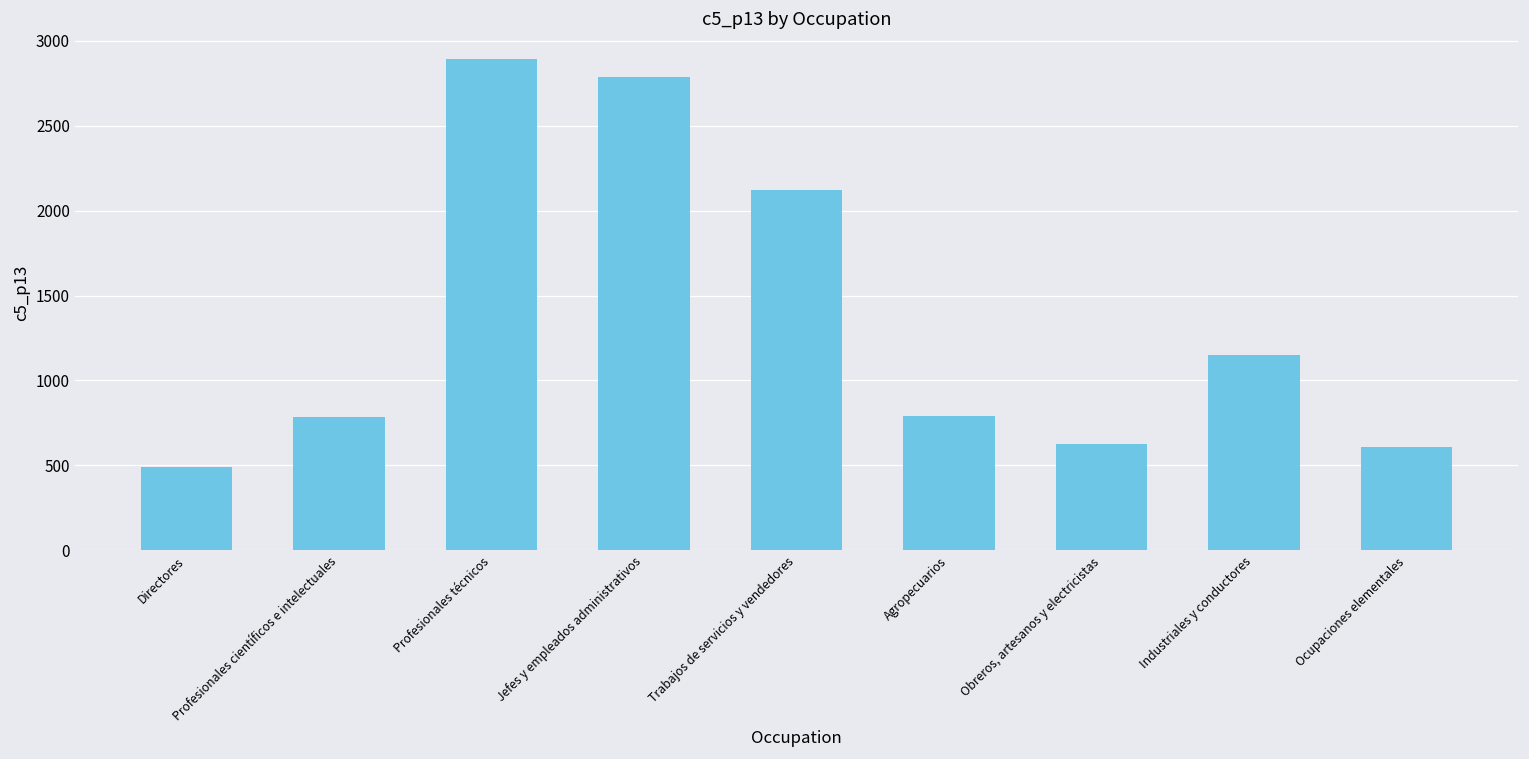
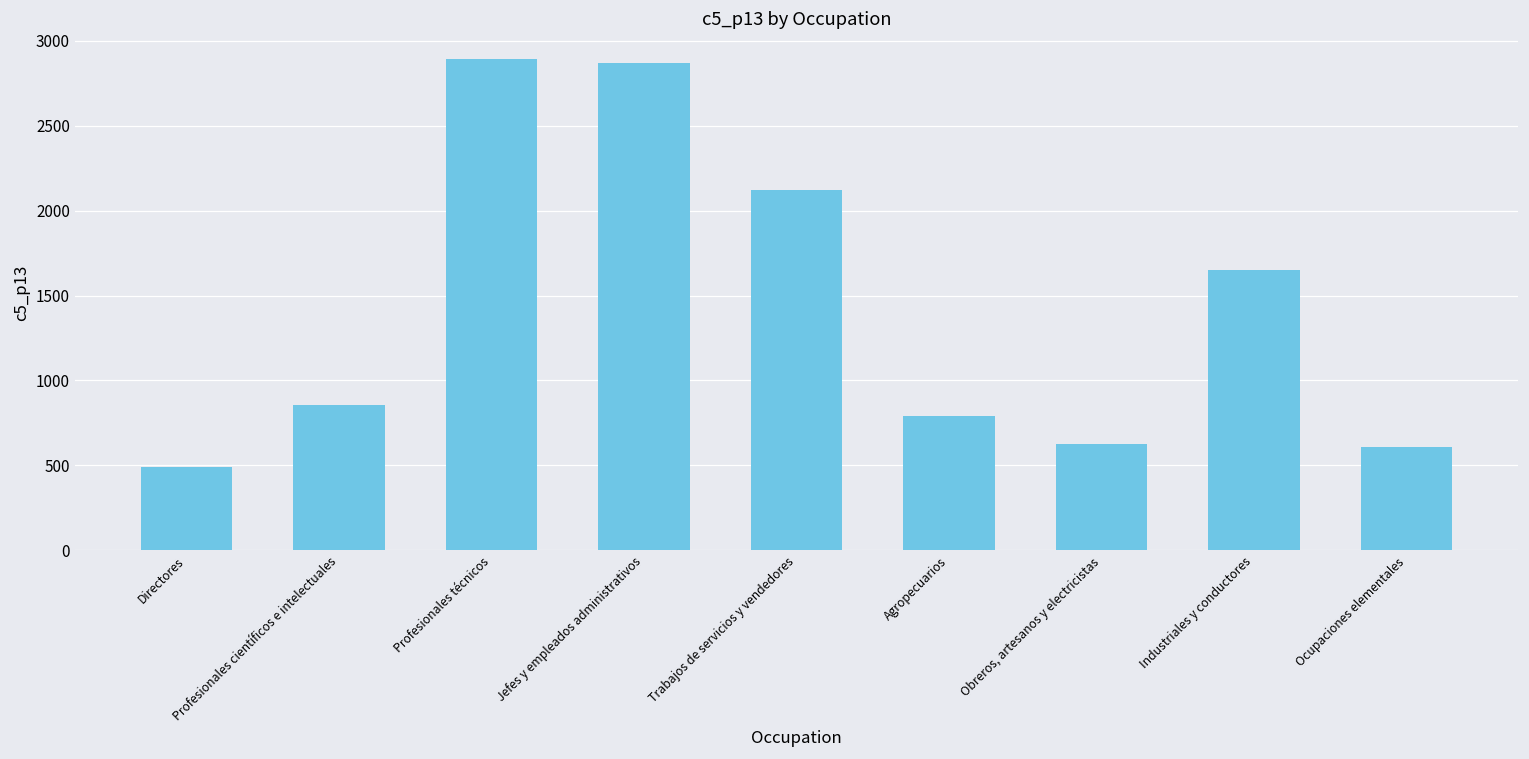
  {
    "Directores": 490,
-   "Profesionales científicos e intelectuales": 780,
+   "Profesionales científicos e intelectuales": 850,
    "Profesionales técnicos": 2890,
-   "Jefes y empleados administrativos": 2790,
+   "Jefes y empleados administrativos": 2870,
    "Trabajos de servicios y vendedores": 2120,
    "Agropecuarios": 790,
    "Obreros, artesanos y electricistas": 620,
-   "Industriales y conductores": 1150,
+   "Industriales y conductores": 1650,
    "Ocupaciones elementales": 610
  }
